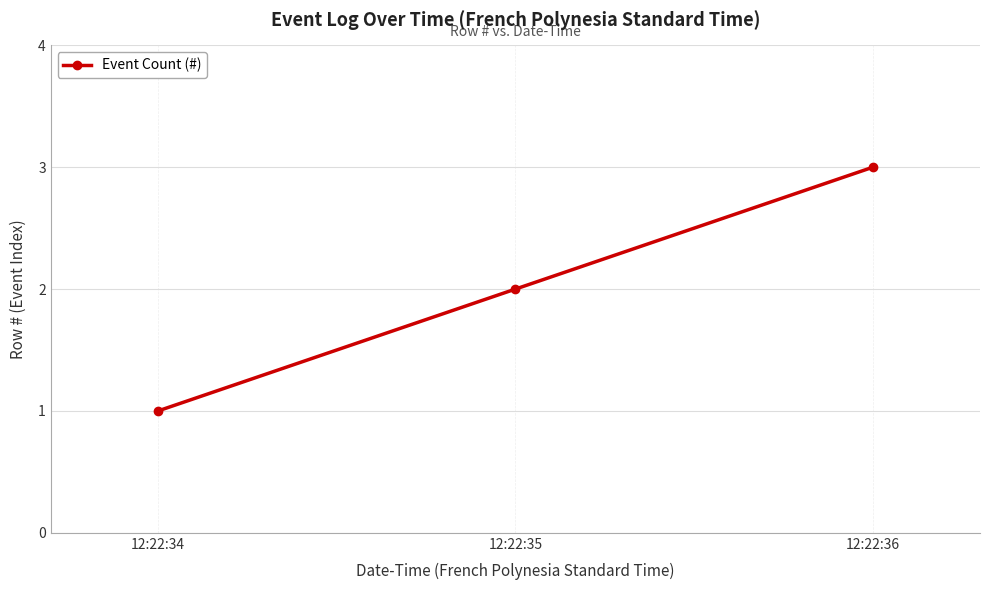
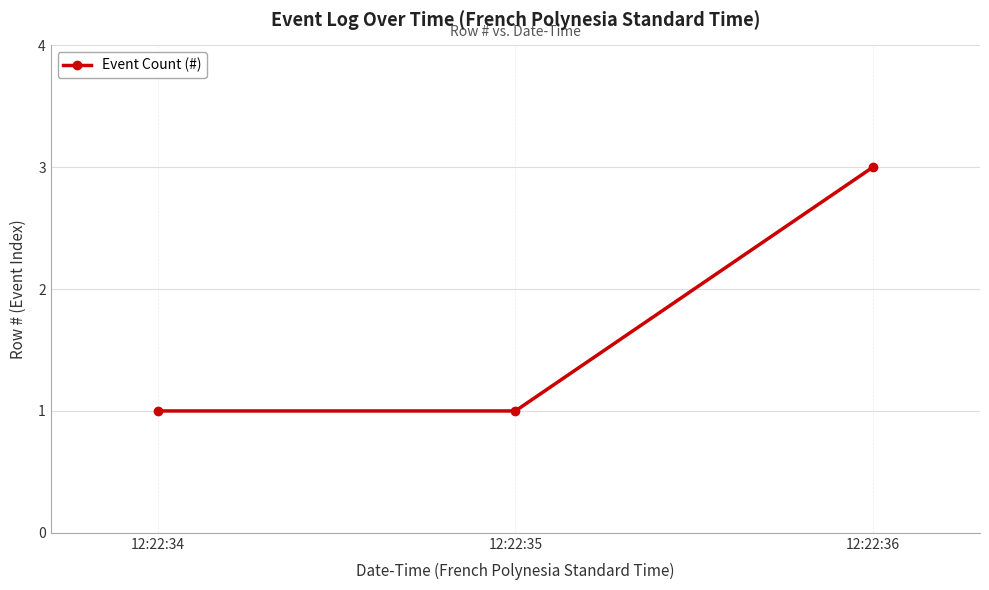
  {
    "12:22:34": 1,
-   "12:22:35": 2,
+   "12:22:35": 1,
    "12:22:36": 3
  }
